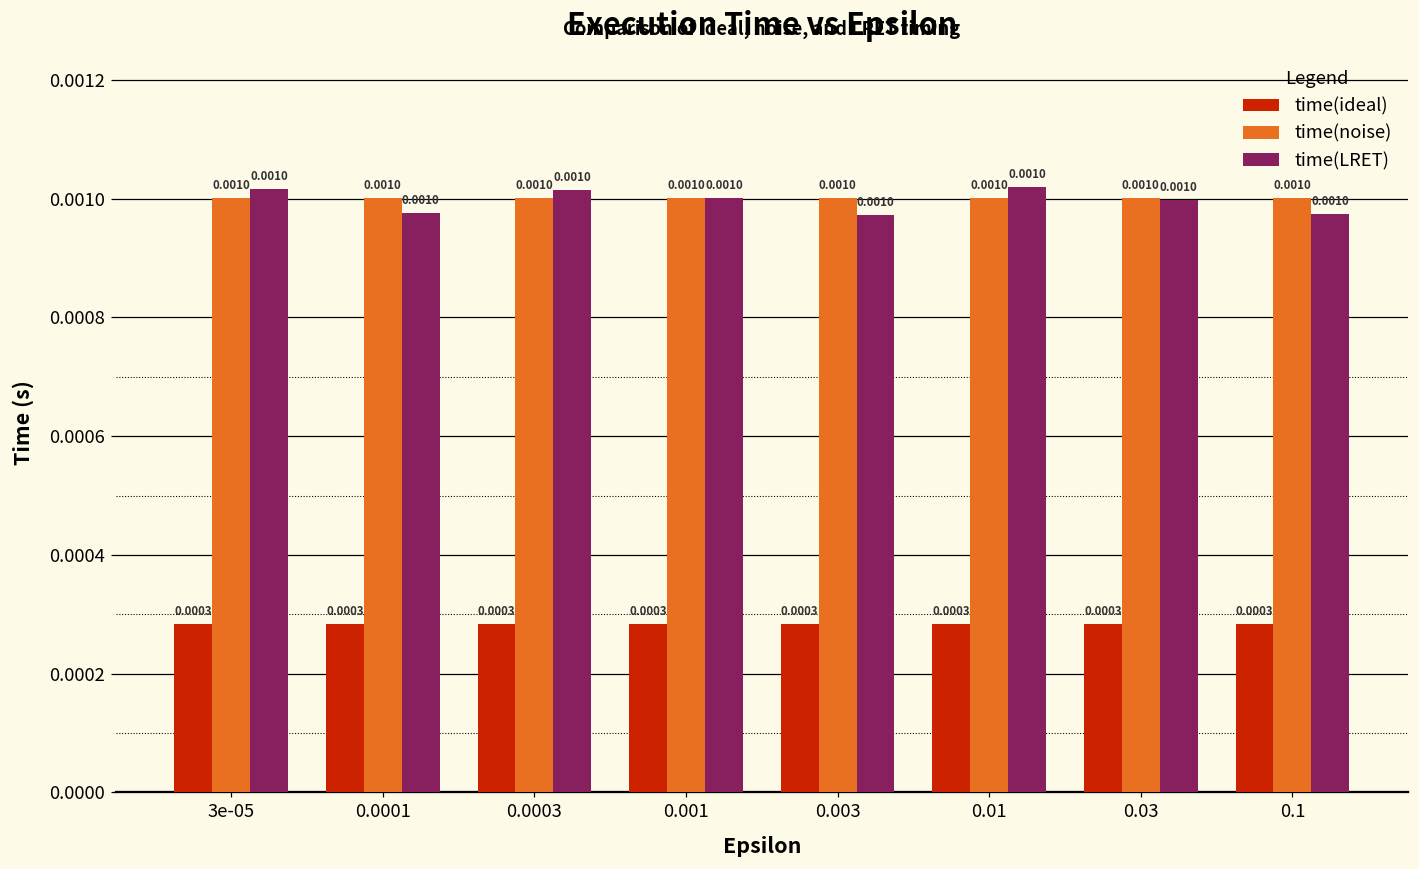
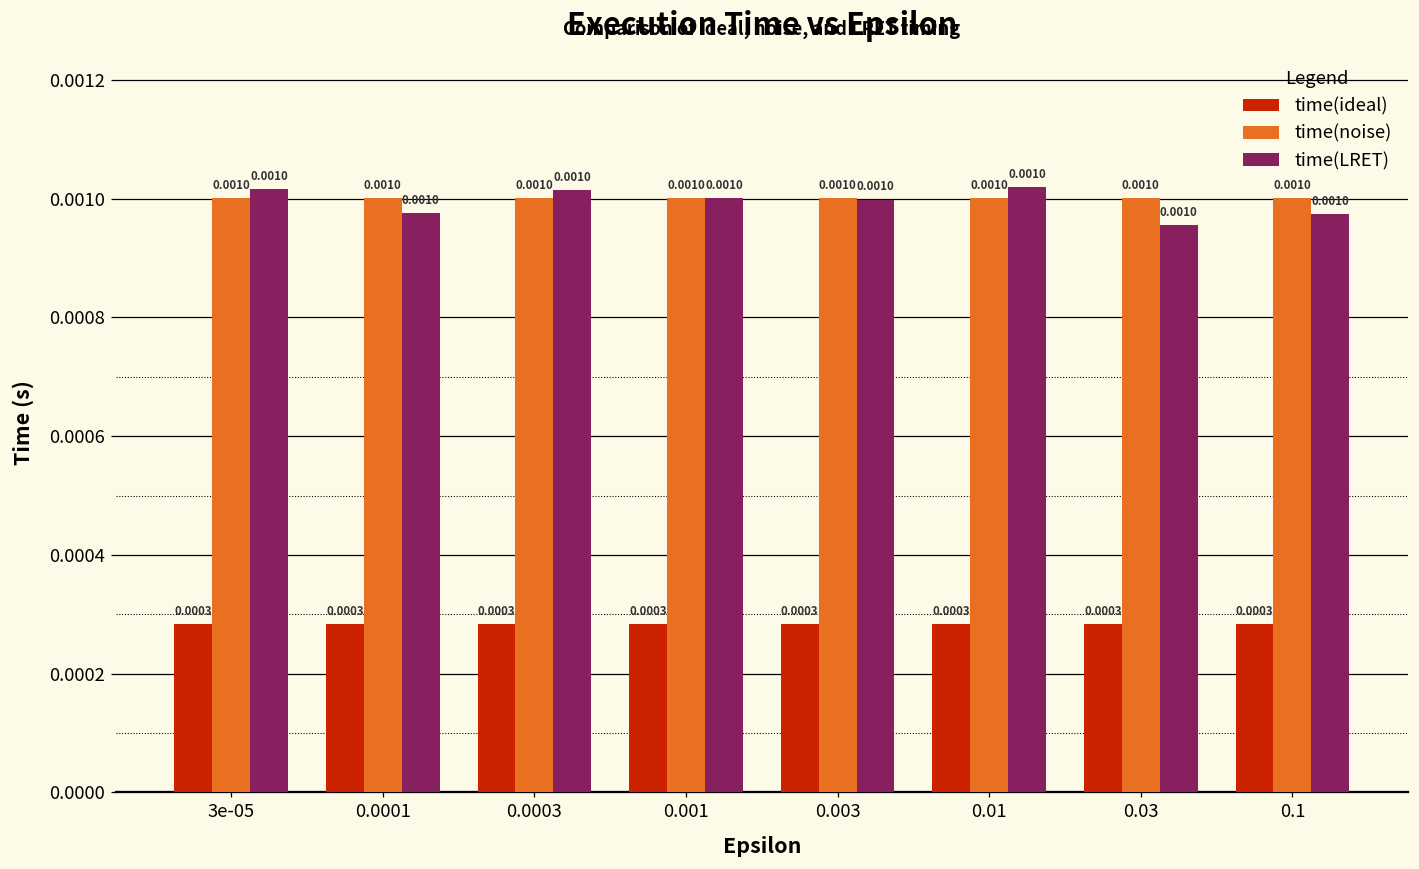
  {
    "time(ideal)": {
      "3e-05": 0.0003,
      "0.0001": 0.0003,
      "0.0003": 0.0003,
      "0.001": 0.0003,
      "0.003": 0.0003,
      "0.01": 0.0003,
      "0.03": 0.0003,
      "0.1": 0.0003
    },
    "time(noise)": {
      "3e-05": 0.0010,
      "0.0001": 0.0010,
      "0.0003": 0.0010,
      "0.001": 0.0010,
      "0.003": 0.0010,
      "0.01": 0.0010,
      "0.03": 0.0010,
      "0.1": 0.0010
    },
    "time(LRET)": {
-     "0.003": 0.00097,
-     "0.03": 0.00100
+     "0.003": 0.00100,
+     "0.03": 0.00096
    }
  }
